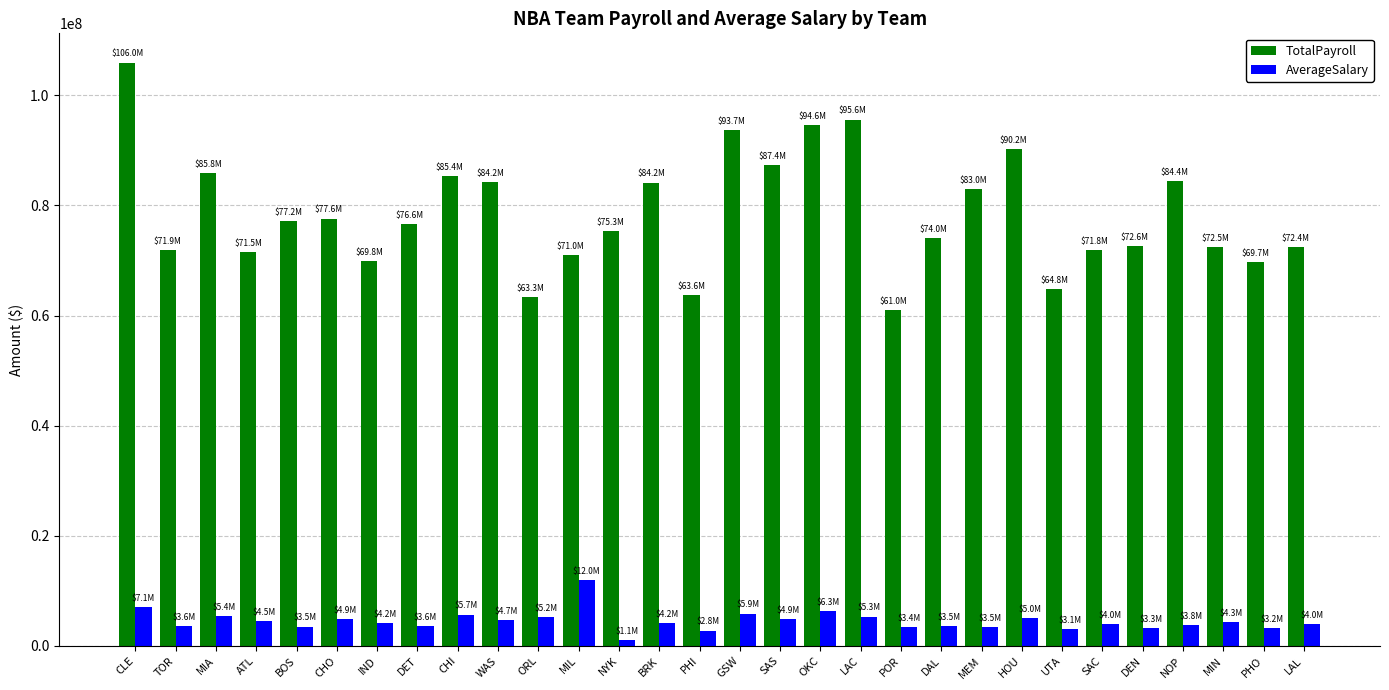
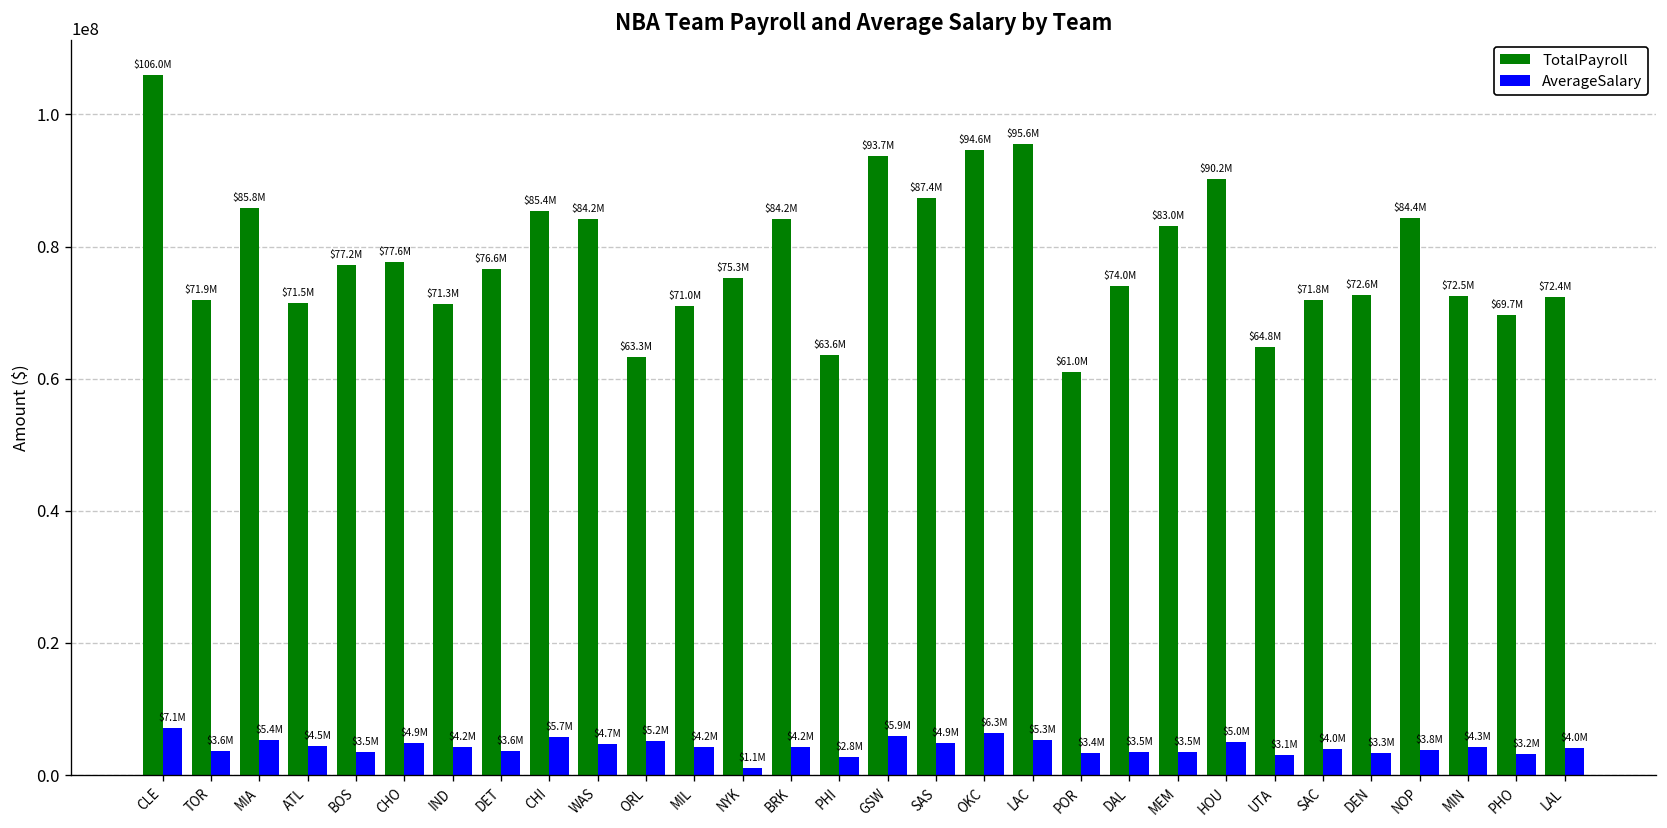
  {
    "TotalPayroll": {
      "CLE": "$106.0M",
      "TOR": "$71.9M",
      "MIA": "$85.8M",
      "ATL": "$71.5M",
      "BOS": "$77.2M",
      "CHO": "$77.6M",
-     "IND": "$69.8M",
+     "IND": "$71.3M",
      "DET": "$76.6M",
      "CHI": "$85.4M",
      "WAS": "$84.2M",
      "ORL": "$63.3M",
      "MIL": "$71.0M",
      "NYK": "$75.3M",
      "BRK": "$84.2M",
      "PHI": "$63.6M",
      "GSW": "$93.7M",
      "SAS": "$87.4M",
      "OKC": "$94.6M",
      "LAC": "$95.6M",
      "POR": "$61.0M",
      "DAL": "$74.0M",
      "MEM": "$83.0M",
      "HOU": "$90.2M",
      "UTA": "$64.8M",
      "SAC": "$71.8M",
      "DEN": "$72.6M",
      "NOP": "$84.4M",
      "MIN": "$72.5M",
      "PHO": "$69.7M",
      "LAL": "$72.4M"
    },
    "AverageSalary": {
      "CLE": "$7.1M",
      "TOR": "$3.6M",
      "MIA": "$5.4M",
      "ATL": "$4.5M",
      "BOS": "$3.5M",
      "CHO": "$4.9M",
      "IND": "$4.2M",
      "DET": "$3.6M",
      "CHI": "$5.7M",
      "WAS": "$4.7M",
      "ORL": "$5.2M",
-     "MIL": "$12.0M",
+     "MIL": "$4.2M",
      "NYK": "$1.1M",
      "BRK": "$4.2M",
      "PHI": "$2.8M",
      "GSW": "$5.9M",
      "SAS": "$4.9M",
      "OKC": "$6.3M",
      "LAC": "$5.3M",
      "POR": "$3.4M",
      "DAL": "$3.5M",
      "MEM": "$3.5M",
      "HOU": "$5.0M",
      "UTA": "$3.1M",
      "SAC": "$4.0M",
      "DEN": "$3.3M",
      "NOP": "$3.8M",
      "MIN": "$4.3M",
      "PHO": "$3.2M",
      "LAL": "$4.0M"
    }
  }
